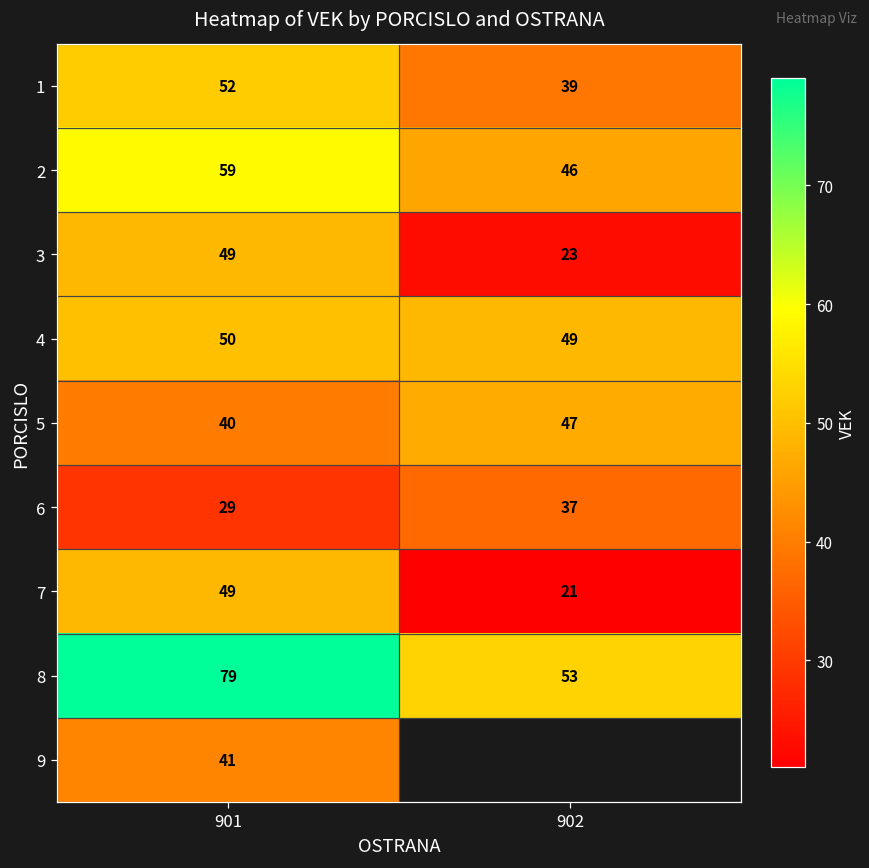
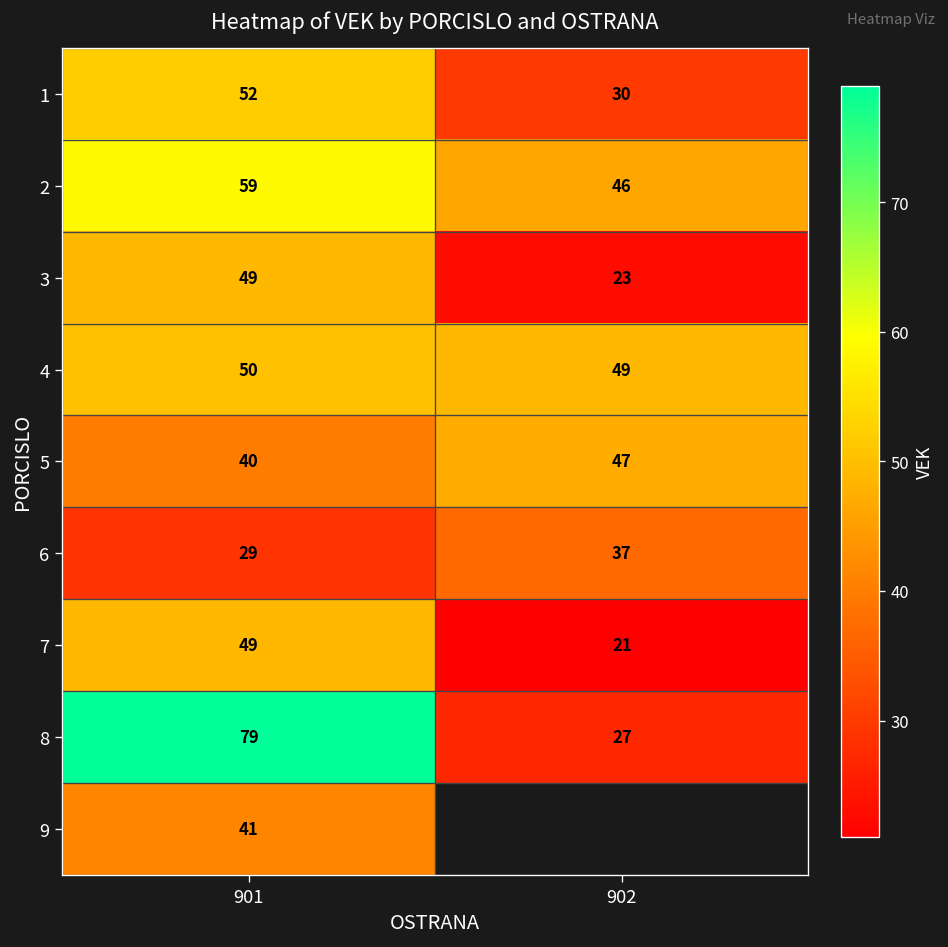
  {
    "1": {
      "901": 52,
-     "902": 39
+     "902": 30
    },
    "2": {
      "901": 59,
      "902": 46
    },
    "3": {
      "901": 49,
      "902": 23
    },
    "4": {
      "901": 50,
      "902": 49
    },
    "5": {
      "901": 40,
      "902": 47
    },
    "6": {
      "901": 29,
      "902": 37
    },
    "7": {
      "901": 49,
      "902": 21
    },
    "8": {
      "901": 79,
-     "902": 53
+     "902": 27
    },
    "9": {
      "901": 41
    }
  }
